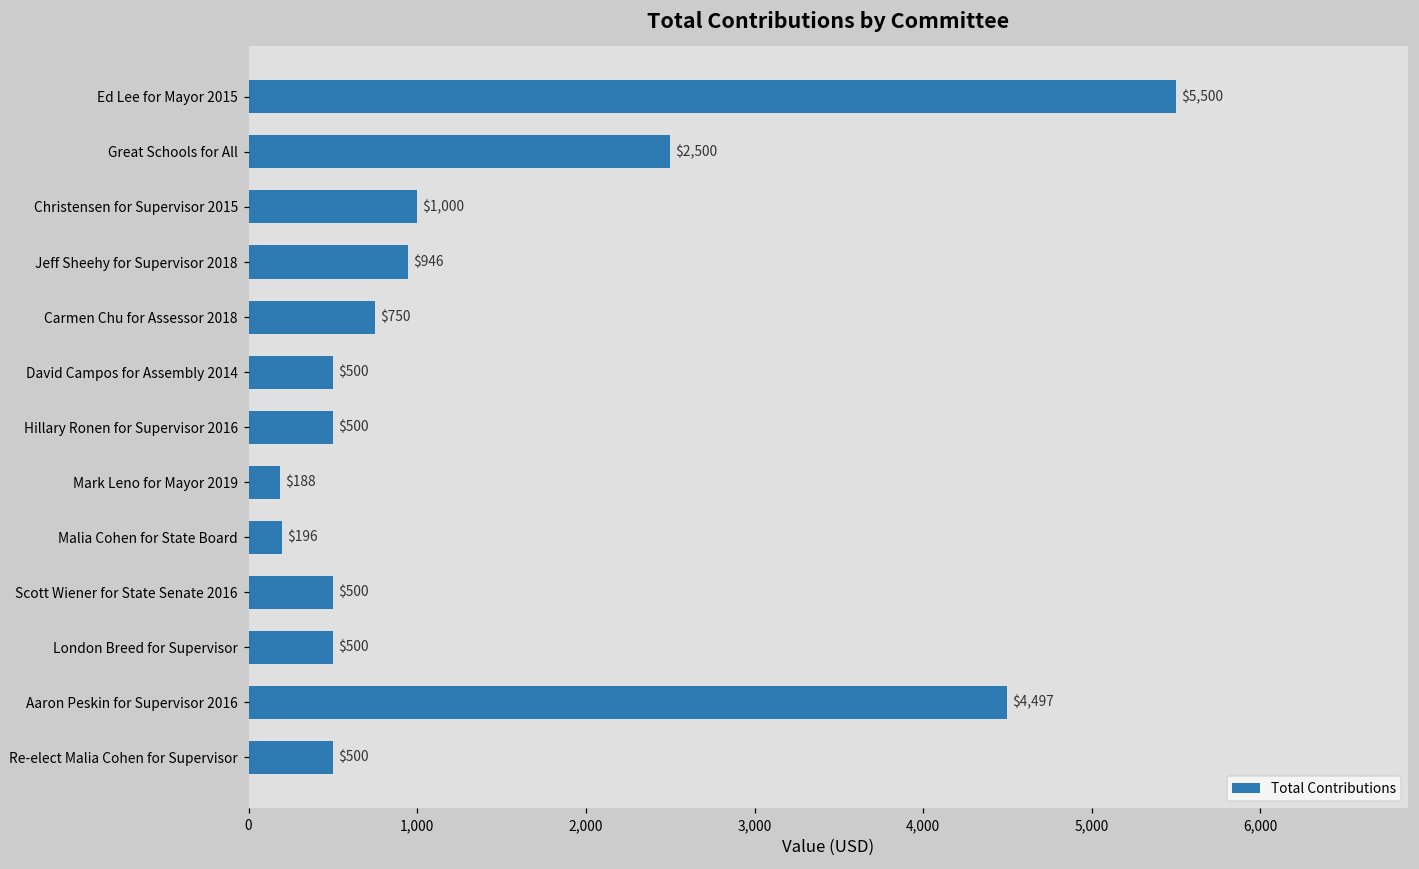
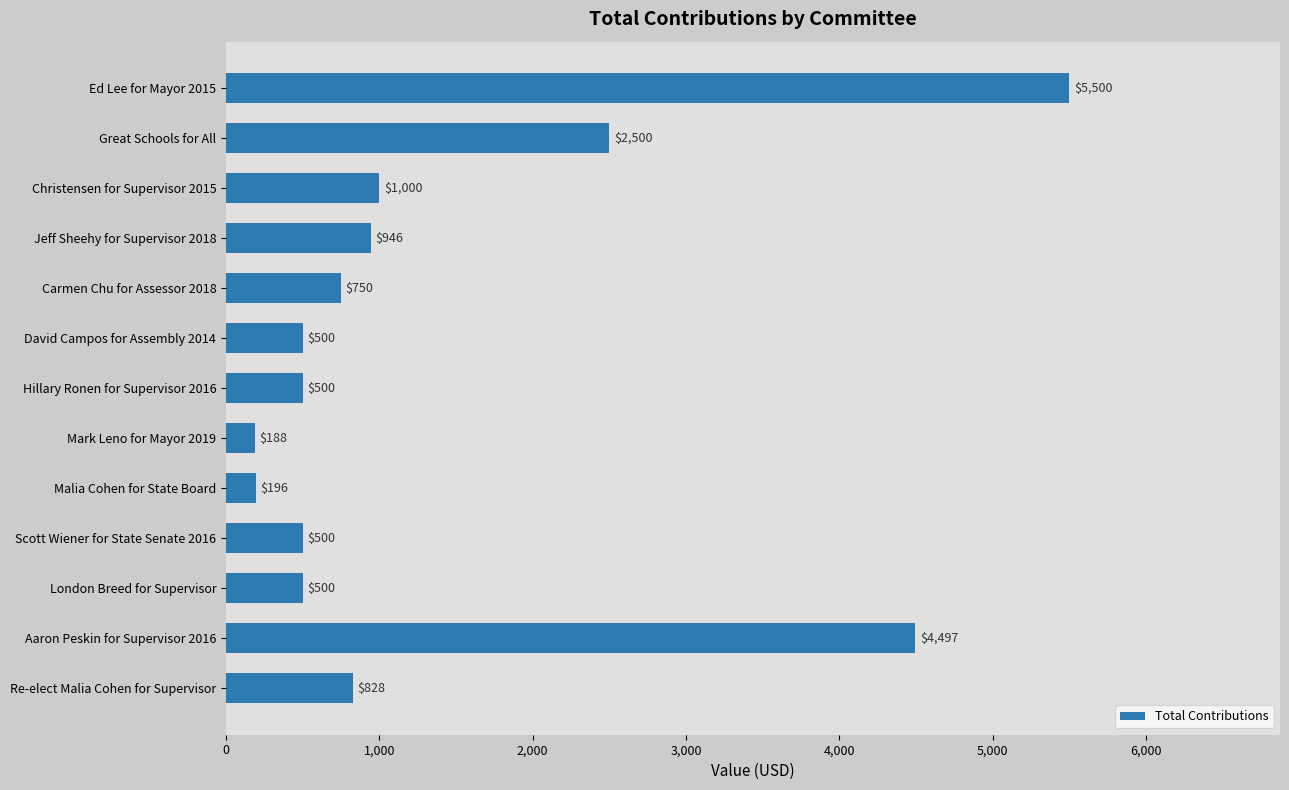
  {
    "Ed Lee for Mayor 2015": "$5,500",
    "Great Schools for All": "$2,500",
    "Christensen for Supervisor 2015": "$1,000",
    "Jeff Sheehy for Supervisor 2018": "$946",
    "Carmen Chu for Assessor 2018": "$750",
    "David Campos for Assembly 2014": "$500",
    "Hillary Ronen for Supervisor 2016": "$500",
    "Mark Leno for Mayor 2019": "$188",
    "Malia Cohen for State Board": "$196",
    "Scott Wiener for State Senate 2016": "$500",
    "London Breed for Supervisor": "$500",
    "Aaron Peskin for Supervisor 2016": "$4,497",
-   "Re-elect Malia Cohen for Supervisor": "$500"
+   "Re-elect Malia Cohen for Supervisor": "$828"
  }
